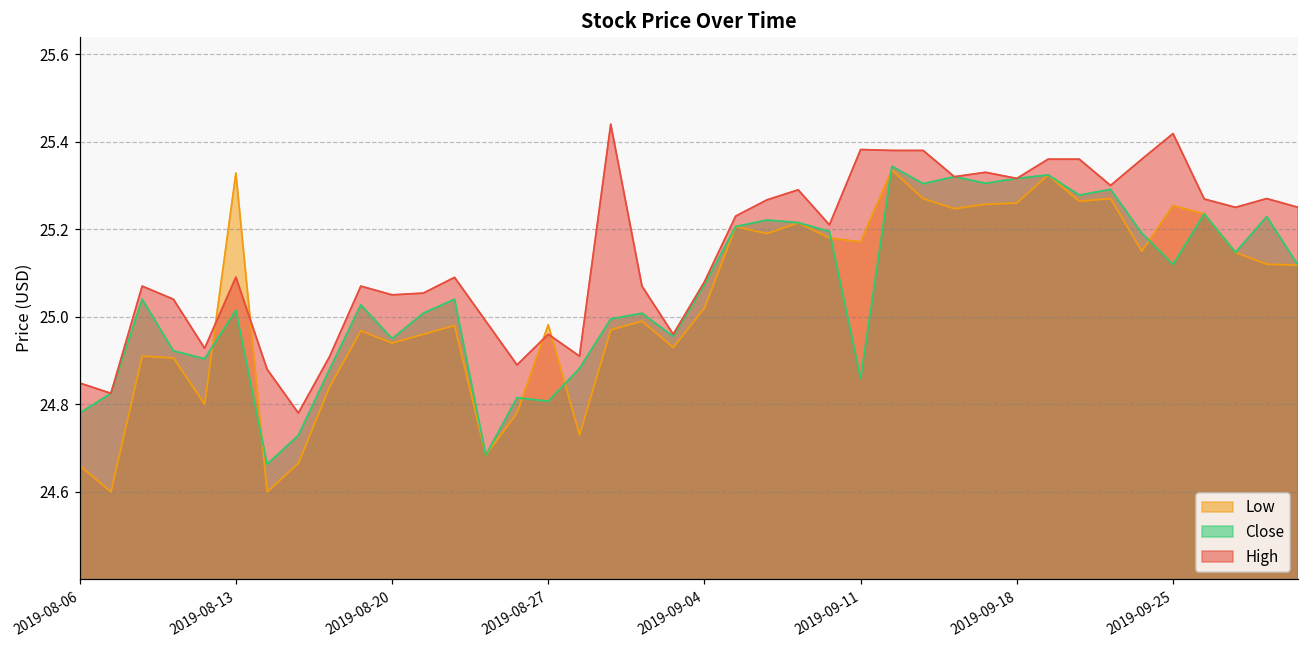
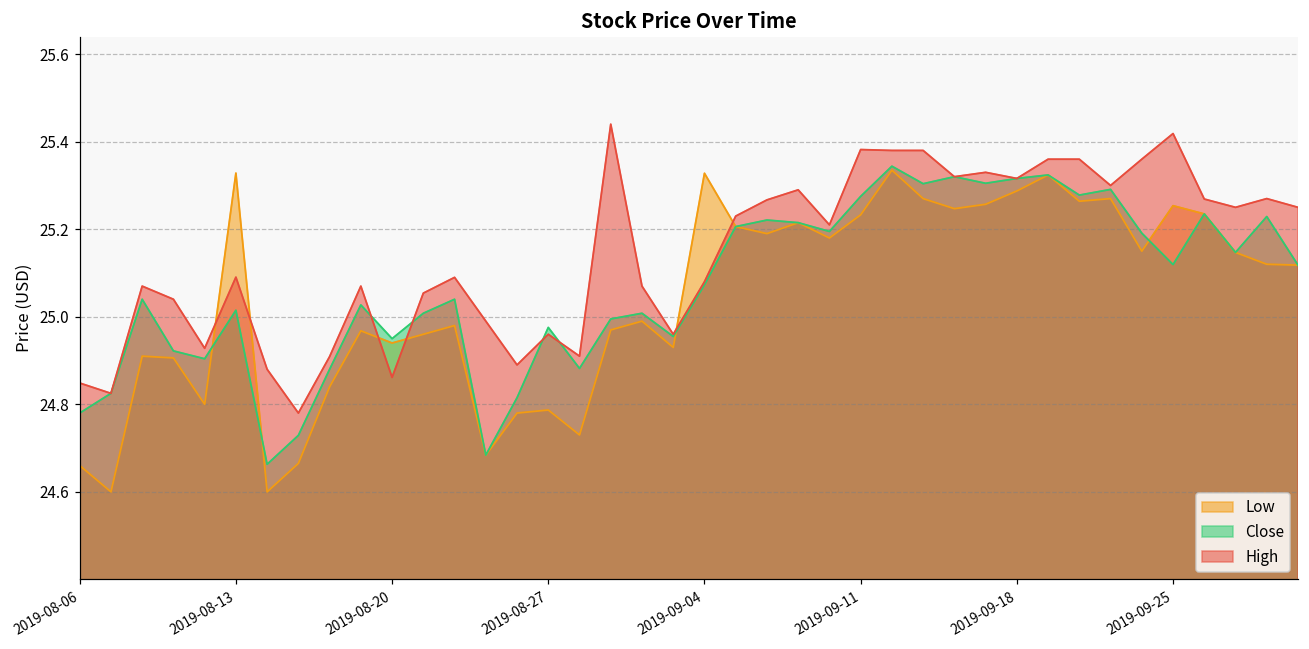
  {
    "Low": {
      "2019-08-06": 24.66,
      "2019-08-13": 25.33,
      "2019-08-20": 24.94,
-     "2019-08-27": 24.98,
-     "2019-09-04": 25.02,
-     "2019-09-11": 25.17,
-     "2019-09-18": 25.26,
+     "2019-08-27": 24.79,
+     "2019-09-04": 25.33,
+     "2019-09-11": 25.23,
+     "2019-09-18": 25.29,
      "2019-09-25": 25.25
    },
    "Close": {
      "2019-08-06": 24.78,
      "2019-08-13": 25.01,
      "2019-08-20": 24.95,
-     "2019-08-27": 24.81,
+     "2019-08-27": 24.98,
      "2019-09-04": 25.07,
-     "2019-09-11": 24.86,
+     "2019-09-11": 25.27,
      "2019-09-25": 25.12
    },
    "High": {
      "2019-08-06": 24.85,
      "2019-08-13": 25.09,
-     "2019-08-20": 25.05,
+     "2019-08-20": 24.86,
      "2019-08-27": 24.96,
      "2019-09-04": 25.08,
      "2019-09-11": 25.38,
      "2019-09-25": 25.42
    }
  }
